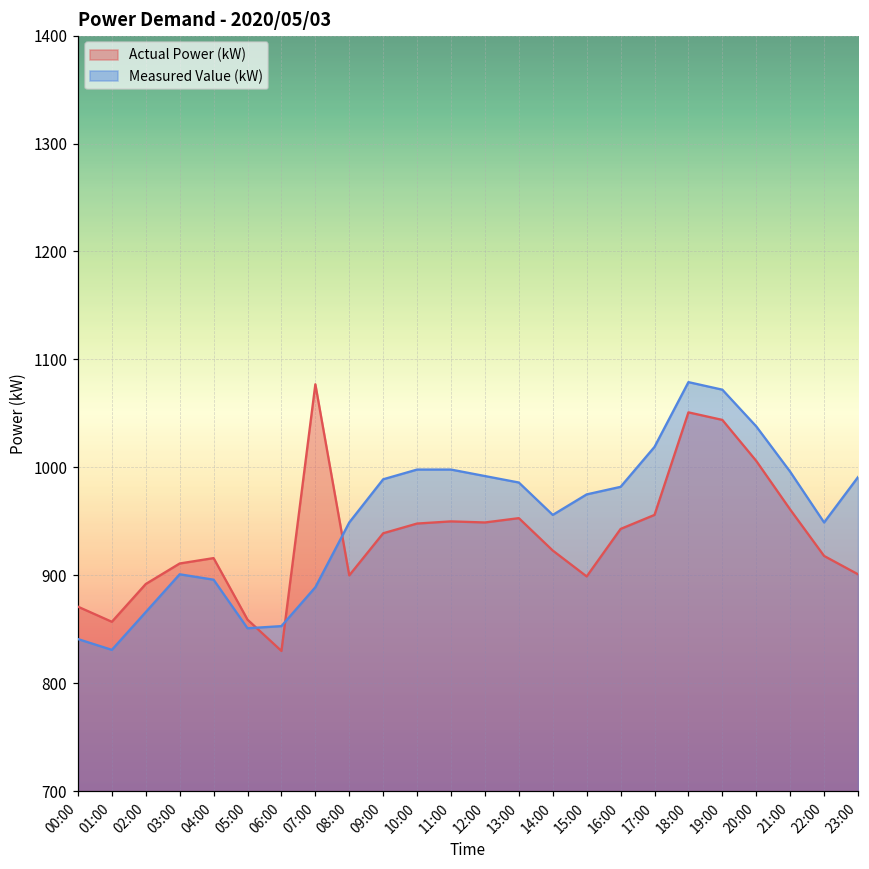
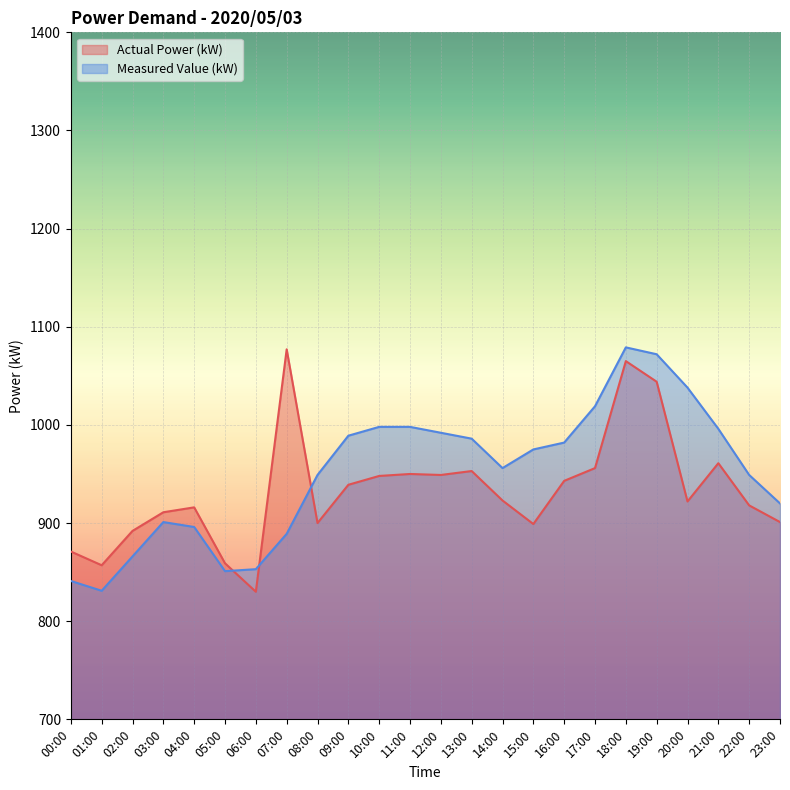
  {
    "Actual Power (kW)": {
      "00:00": 870,
      "01:00": 860,
      "02:00": 890,
      "03:00": 910,
      "04:00": 920,
      "05:00": 860,
      "06:00": 830,
      "07:00": 1080,
      "08:00": 900,
      "09:00": 940,
      "10:00": 950,
      "11:00": 950,
      "12:00": 950,
      "13:00": 950,
      "14:00": 920,
      "15:00": 900,
      "16:00": 940,
      "17:00": 960,
-     "18:00": 1050,
+     "18:00": 1070,
      "19:00": 1040,
-     "20:00": 1010,
+     "20:00": 920,
      "21:00": 960,
      "22:00": 920,
      "23:00": 900
    },
    "Measured Value (kW)": {
      "00:00": 840,
      "01:00": 830,
      "02:00": 870,
      "03:00": 900,
      "04:00": 900,
      "05:00": 850,
      "06:00": 850,
      "07:00": 890,
      "08:00": 950,
      "09:00": 990,
      "10:00": 1000,
      "11:00": 1000,
      "12:00": 990,
      "13:00": 990,
      "14:00": 960,
      "15:00": 980,
      "16:00": 980,
      "17:00": 1020,
      "18:00": 1080,
      "19:00": 1070,
      "20:00": 1040,
      "21:00": 1000,
      "22:00": 950,
-     "23:00": 990
+     "23:00": 920
    }
  }
